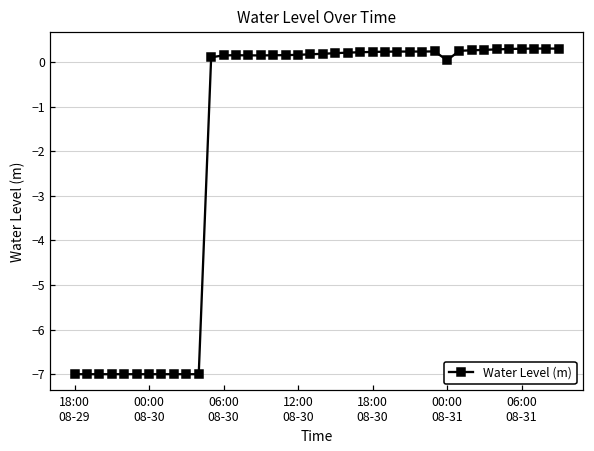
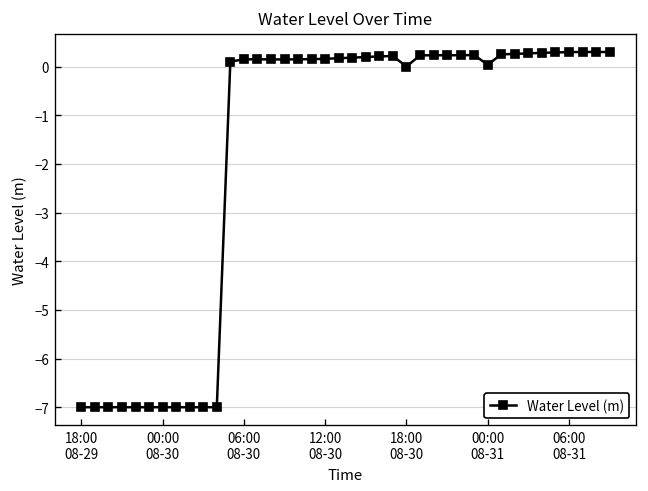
  {
    "18:00 08-29": -7.0,
    "00:00 08-30": -7.0,
    "06:00 08-30": 0.1,
    "12:00 08-30": 0.2,
-   "18:00 08-30": 0.2,
+   "18:00 08-30": 0.0,
    "00:00 08-31": 0.0,
    "06:00 08-31": 0.3
  }
